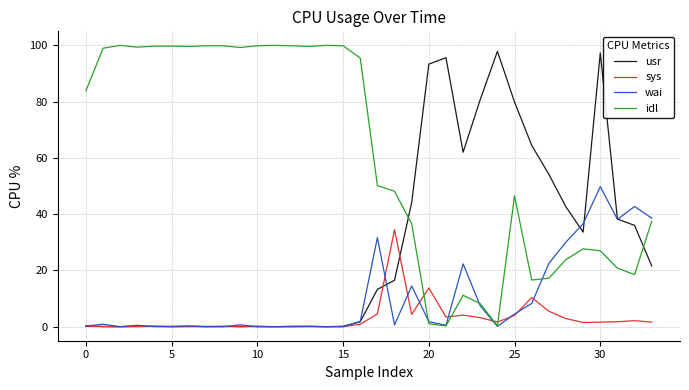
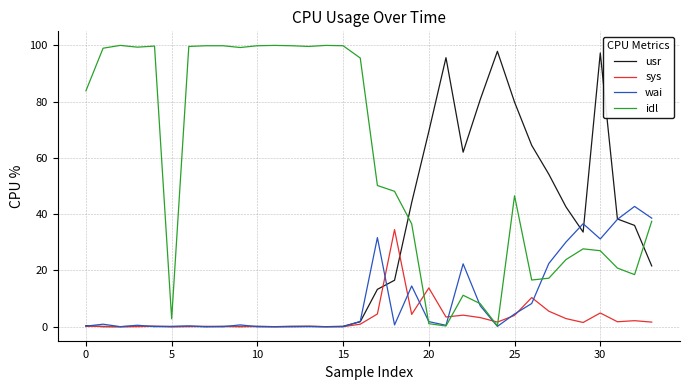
  {
    "usr": {
-     "20": 93,
+     "20": 69,
      "25": 80,
      "30": 97
    },
    "sys": {
      "20": 14,
-     "30": 2
+     "30": 5
    },
    "wai": {
-     "30": 50
+     "30": 31
    },
    "idl": {
      "0": 84,
-     "5": 100,
+     "5": 3,
      "10": 100,
      "15": 100,
      "25": 47,
      "30": 27
    }
  }
